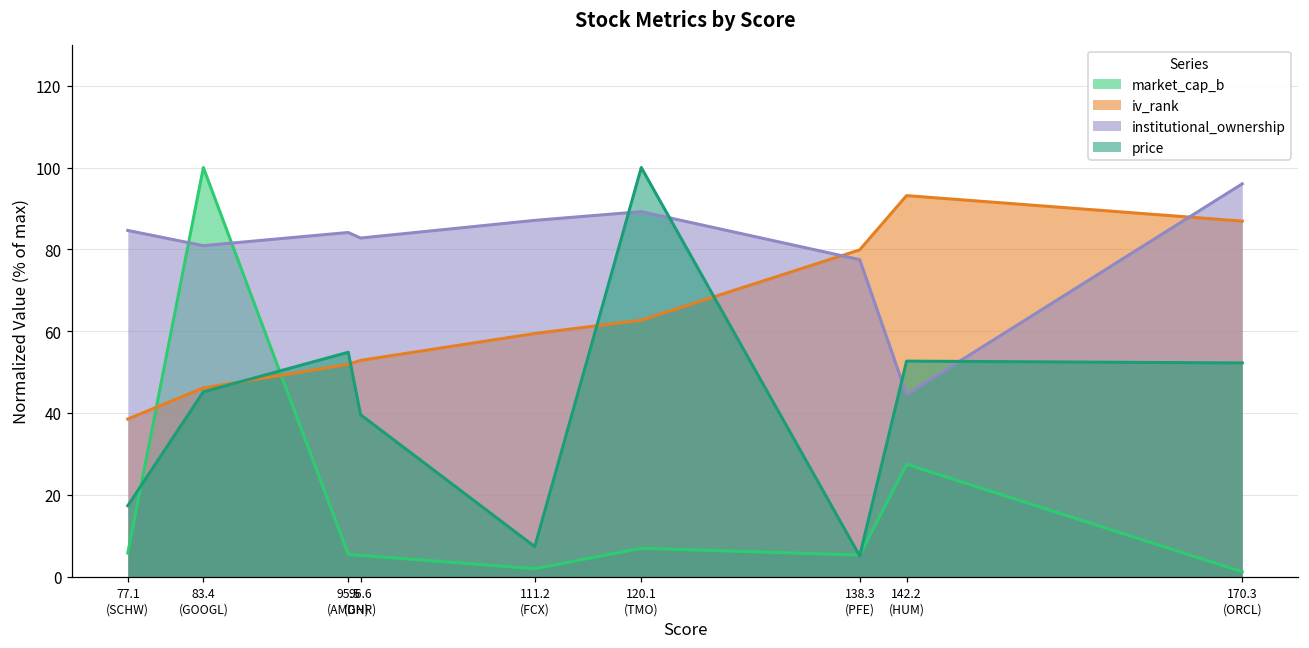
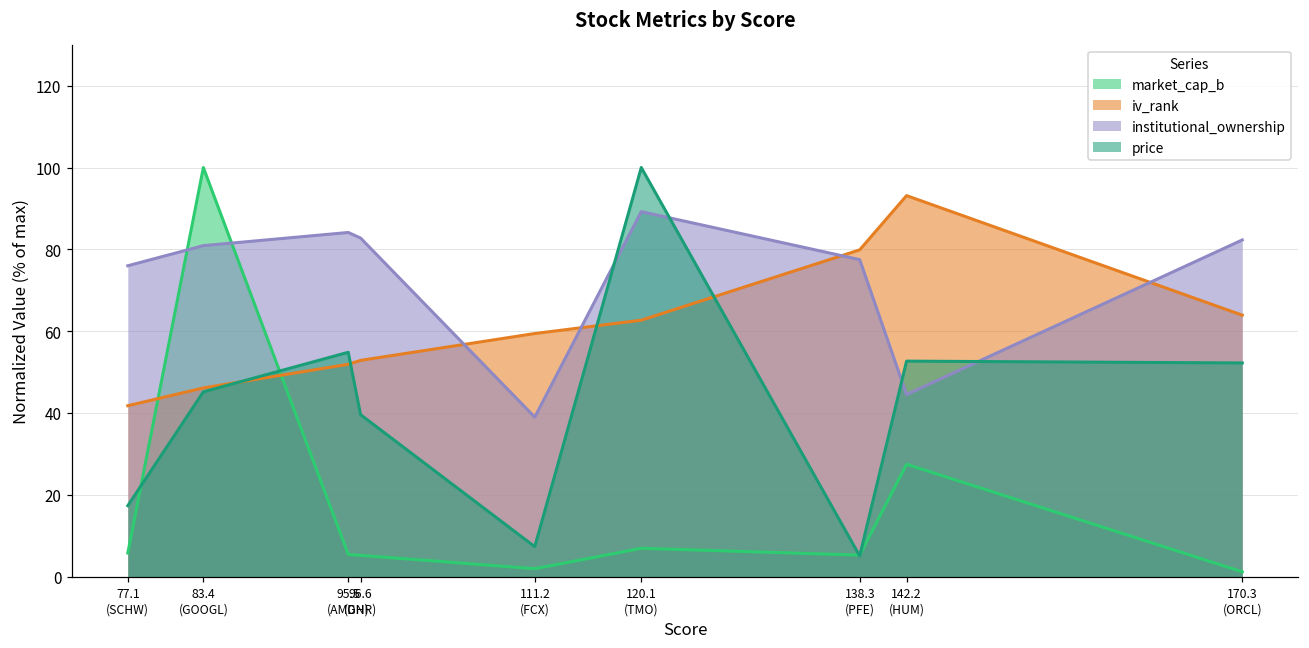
  {
    "iv_rank": {
-     "77.1 (SCHW)": 39,
+     "77.1 (SCHW)": 42,
      "83.4 (GOOGL)": 46,
      "111.2 (FCX)": 59,
      "120.1 (TMO)": 63,
      "138.3 (PFE)": 80,
      "142.2 (HUM)": 93,
-     "170.3 (ORCL)": 87
+     "170.3 (ORCL)": 64
    },
    "institutional_ownership": {
-     "77.1 (SCHW)": 85,
+     "77.1 (SCHW)": 76,
      "83.4 (GOOGL)": 81,
-     "111.2 (FCX)": 87,
+     "111.2 (FCX)": 39,
      "120.1 (TMO)": 89,
      "138.3 (PFE)": 77,
      "142.2 (HUM)": 45,
-     "170.3 (ORCL)": 96
+     "170.3 (ORCL)": 82
    }
  }
